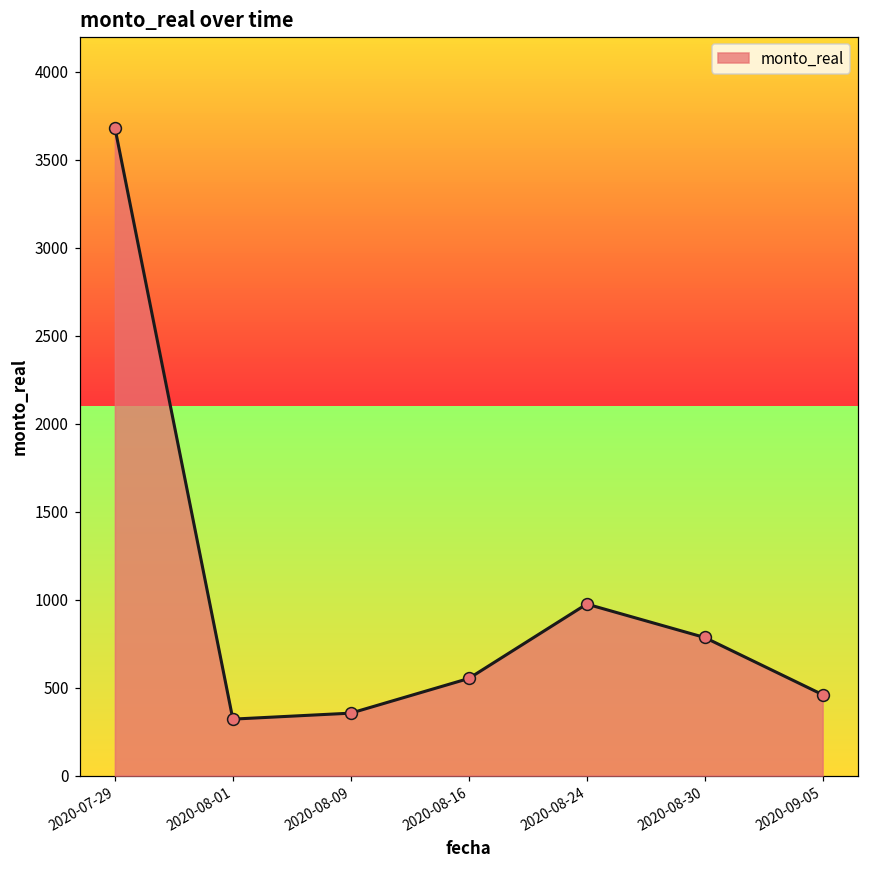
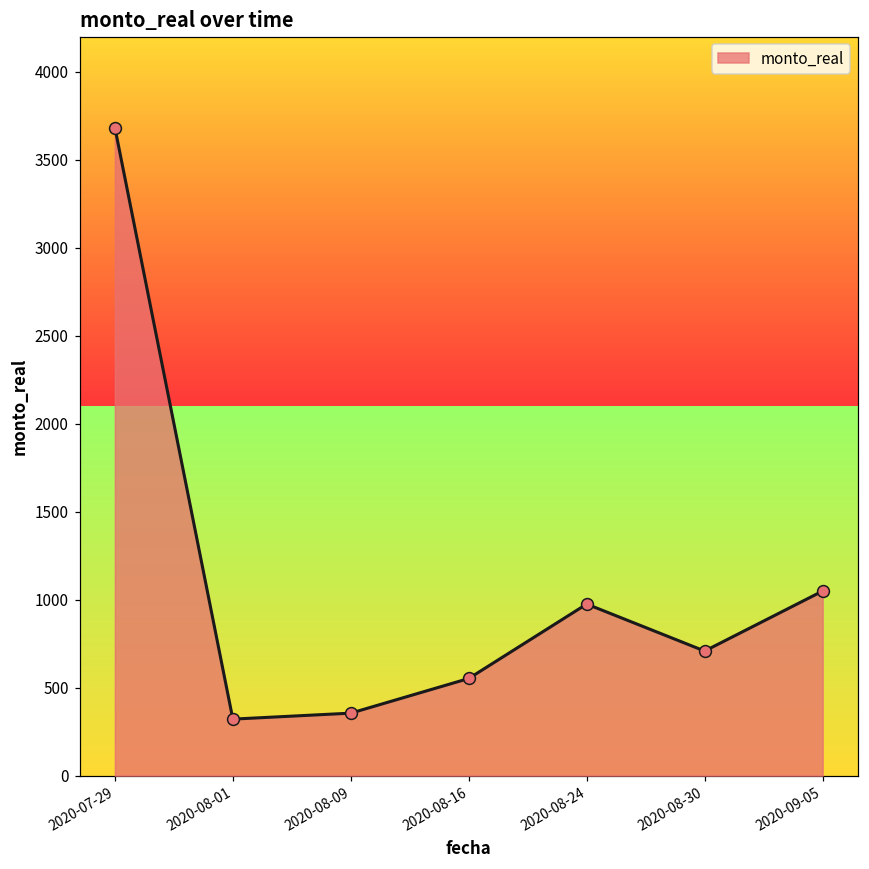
  {
    "2020-07-29": 3680,
    "2020-08-01": 320,
    "2020-08-09": 360,
    "2020-08-16": 550,
    "2020-08-24": 980,
-   "2020-08-30": 790,
-   "2020-09-05": 460
+   "2020-08-30": 710,
+   "2020-09-05": 1050
  }
